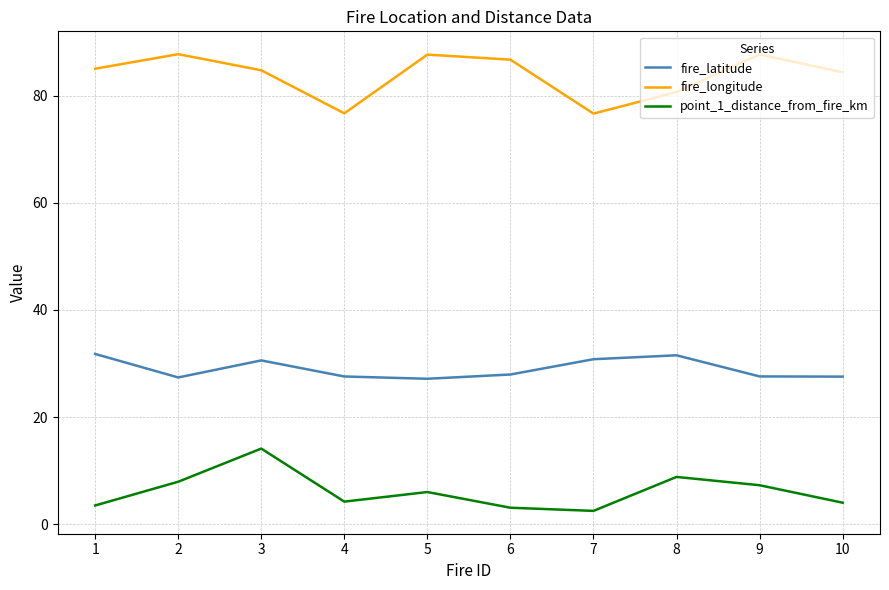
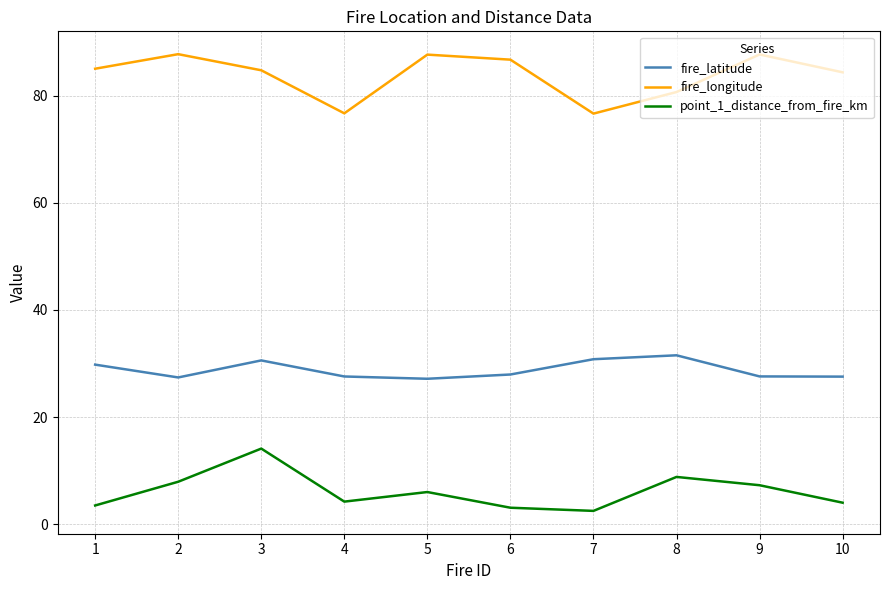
  {
    "fire_latitude": {
-     "1": 32,
+     "1": 30,
      "2": 27,
      "3": 31,
      "4": 28,
      "5": 27,
      "6": 28,
      "7": 31,
      "8": 32,
      "9": 28,
      "10": 28
    },
    "fire_longitude": {
      "1": 85,
      "2": 88,
      "3": 85,
      "4": 77,
      "5": 88,
      "6": 87,
      "7": 77
    },
    "point_1_distance_from_fire_km": {
      "1": 4,
      "2": 8,
      "3": 14,
      "4": 4,
      "5": 6,
      "6": 3,
      "7": 2,
      "8": 9,
      "9": 7,
      "10": 4
    }
  }
